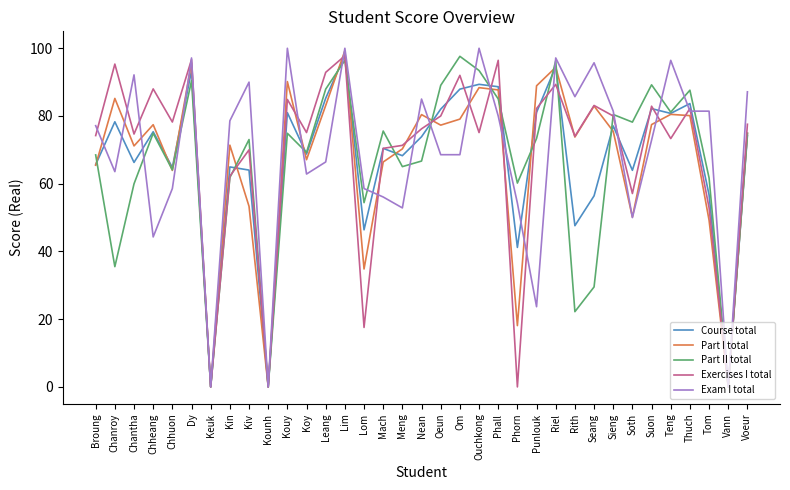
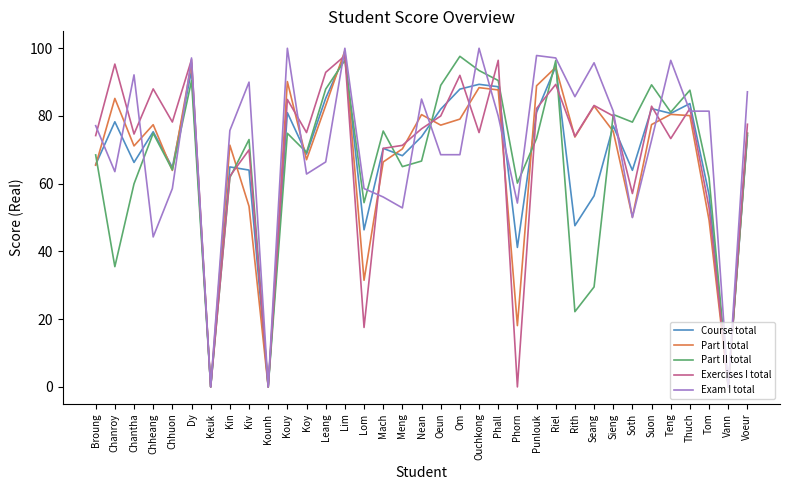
  {
    "Course total": {
      "Chanroy": 78,
      "Chantha": 66,
      "Dy": 93,
      "Kin": 65,
      "Kiv": 64,
      "Kouy": 81,
      "Leang": 85,
      "Lom": 46,
      "Meng": 68,
      "Nean": 74,
      "Oeun": 82,
      "Om": 88,
      "Ouchkong": 89,
      "Phall": 89,
      "Phorn": 41,
      "Punlouk": 81,
      "Rith": 48,
      "Seang": 56,
      "Sieng": 77,
      "Soth": 64,
      "Thuch": 84,
      "Tom": 57
    },
    "Part I total": {
      "Chanroy": 85,
      "Chantha": 71,
      "Chheang": 77,
      "Dy": 96,
      "Kin": 71,
      "Kiv": 53,
      "Kouy": 90,
      "Koy": 67,
      "Leang": 83,
-     "Lom": 35,
+     "Lom": 31,
      "Mach": 66,
      "Meng": 70,
      "Nean": 80,
      "Oeun": 77,
      "Om": 79,
      "Ouchkong": 88,
      "Phall": 88,
      "Phorn": 18,
      "Punlouk": 89,
      "Sieng": 75,
      "Suon": 77,
      "Thuch": 80,
      "Tom": 49
    },
    "Part II total": {
      "Broung": 69,
      "Chanroy": 36,
      "Chantha": 60,
      "Dy": 90,
      "Kiv": 73,
      "Kouy": 75,
      "Leang": 88,
      "Lim": 96,
      "Lom": 54,
      "Mach": 76,
      "Meng": 65,
      "Nean": 67,
      "Oeun": 89,
      "Om": 98,
      "Ouchkong": 93,
-     "Phall": 85,
+     "Phall": 90,
      "Phorn": 60,
      "Punlouk": 73,
      "Riel": 96,
      "Rith": 22,
      "Seang": 30,
      "Soth": 78,
      "Suon": 89,
      "Thuch": 88,
      "Tom": 62
    },
    "Exercises I total": {
      "Broung": 74,
      "Chanroy": 95,
      "Chantha": 75,
      "Chheang": 88,
      "Chhuon": 78,
      "Kiv": 70,
      "Kouy": 85,
      "Koy": 75,
      "Leang": 93,
      "Lom": 18,
      "Meng": 71,
      "Nean": 76,
      "Oeun": 80,
      "Om": 92,
      "Ouchkong": 75,
      "Phall": 96,
      "Phorn": 0,
      "Punlouk": 82,
      "Riel": 89,
      "Soth": 57,
      "Teng": 73,
      "Thuch": 82,
      "Tom": 53,
      "Voeur": 78
    },
    "Exam I total": {
      "Broung": 77,
      "Chanroy": 64,
      "Chantha": 92,
      "Chheang": 44,
      "Chhuon": 59,
-     "Kin": 79,
+     "Kin": 76,
      "Kiv": 90,
      "Kouy": 100,
      "Koy": 63,
      "Leang": 66,
      "Lom": 59,
      "Mach": 56,
      "Meng": 53,
      "Nean": 85,
      "Oeun": 69,
      "Om": 69,
      "Ouchkong": 100,
      "Phall": 80,
      "Phorn": 54,
-     "Punlouk": 24,
+     "Punlouk": 98,
      "Riel": 97,
      "Rith": 86,
      "Seang": 96,
      "Sieng": 81,
      "Suon": 73,
      "Teng": 96,
      "Thuch": 81,
      "Tom": 81,
      "Voeur": 87
    }
  }
